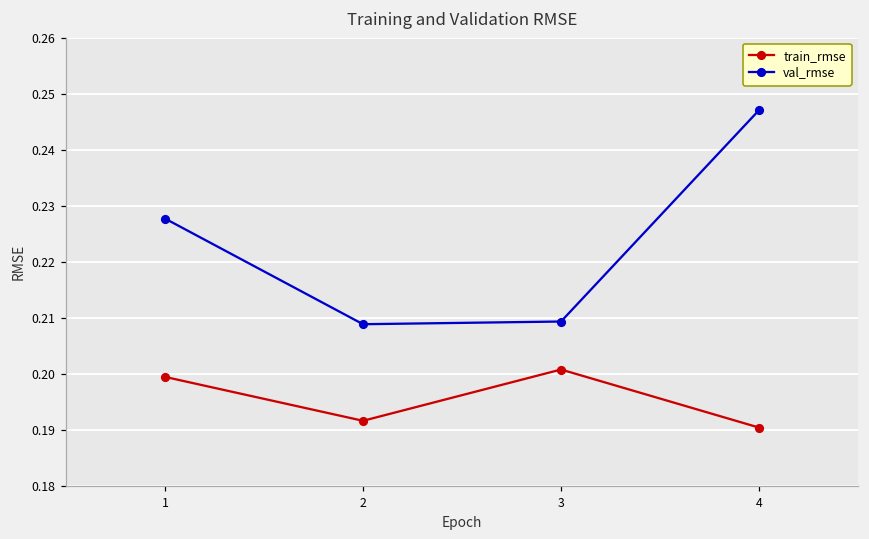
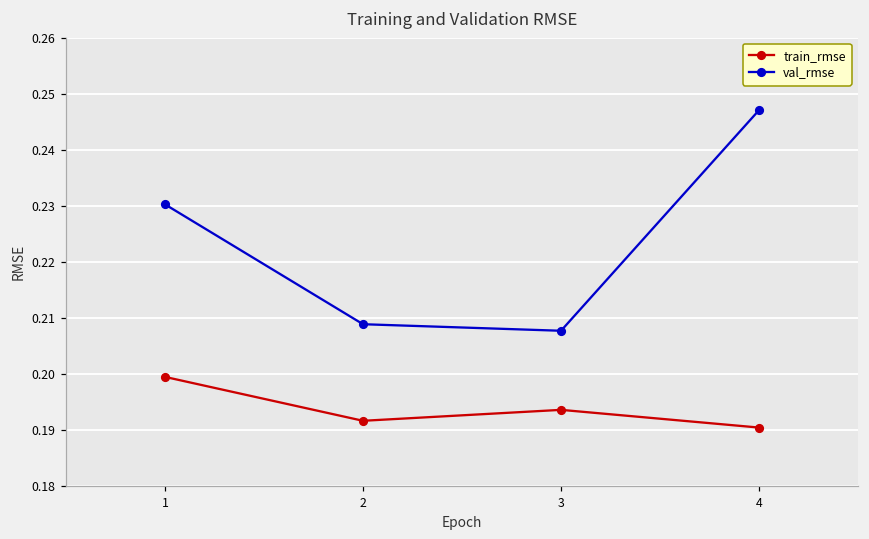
  {
    "train_rmse": {
      "1": 0.199,
      "2": 0.192,
-     "3": 0.201,
+     "3": 0.194,
      "4": 0.190
    },
    "val_rmse": {
-     "1": 0.228,
+     "1": 0.230,
      "2": 0.209,
-     "3": 0.209,
+     "3": 0.208,
      "4": 0.247
    }
  }
